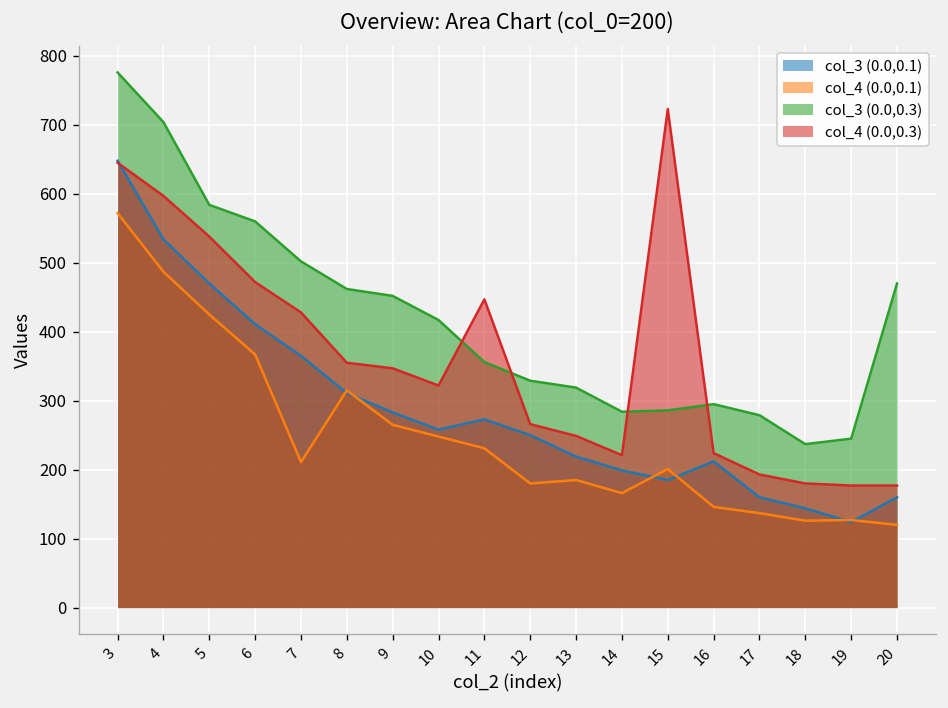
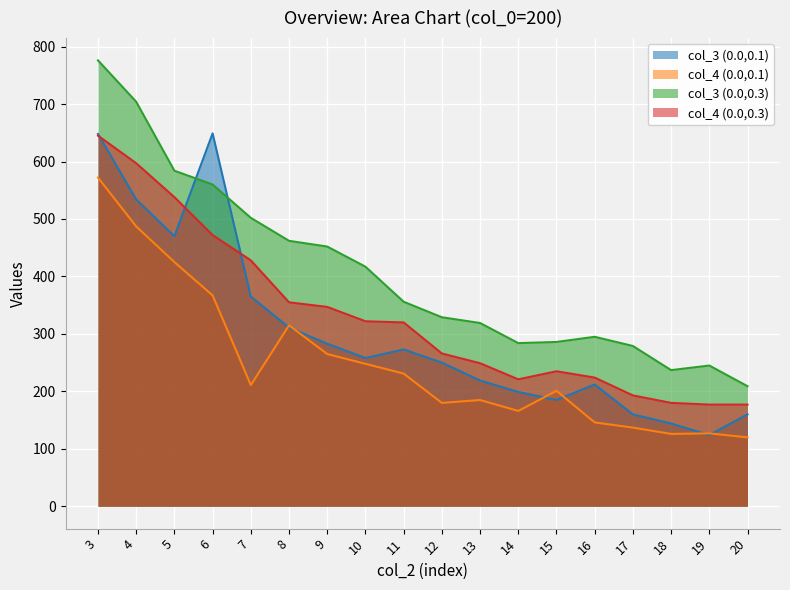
  {
    "col_3 (0.0,0.1)": {
      "4": 530,
      "5": 470,
-     "6": 410,
+     "6": 650,
      "7": 370,
      "9": 280,
      "10": 260,
      "11": 270,
      "12": 250,
      "13": 220,
      "14": 200,
      "15": 190,
      "16": 210,
      "17": 160,
      "18": 140,
      "20": 160
    },
    "col_4 (0.0,0.1)": {
      "3": 570,
      "4": 490,
      "5": 430,
      "6": 370,
      "7": 210,
      "9": 270,
      "10": 250,
      "11": 230,
      "12": 180,
      "13": 190,
      "14": 170,
      "15": 200,
      "16": 150,
      "17": 140,
      "18": 130,
      "20": 120
    },
    "col_3 (0.0,0.3)": {
      "3": 780,
      "4": 700,
      "5": 580,
      "6": 560,
      "7": 500,
      "8": 460,
      "9": 450,
      "10": 420,
      "11": 360,
      "12": 330,
      "13": 320,
      "14": 280,
      "15": 290,
      "16": 300,
      "17": 280,
      "18": 240,
      "19": 250,
-     "20": 470
+     "20": 210
    },
    "col_4 (0.0,0.3)": {
      "4": 600,
      "5": 540,
      "6": 470,
      "7": 430,
      "8": 360,
      "9": 350,
      "10": 320,
-     "11": 450,
+     "11": 320,
      "12": 270,
      "13": 250,
      "14": 220,
-     "15": 720,
+     "15": 240,
      "16": 220,
      "17": 190,
      "18": 180,
      "19": 180,
      "20": 180
    }
  }
